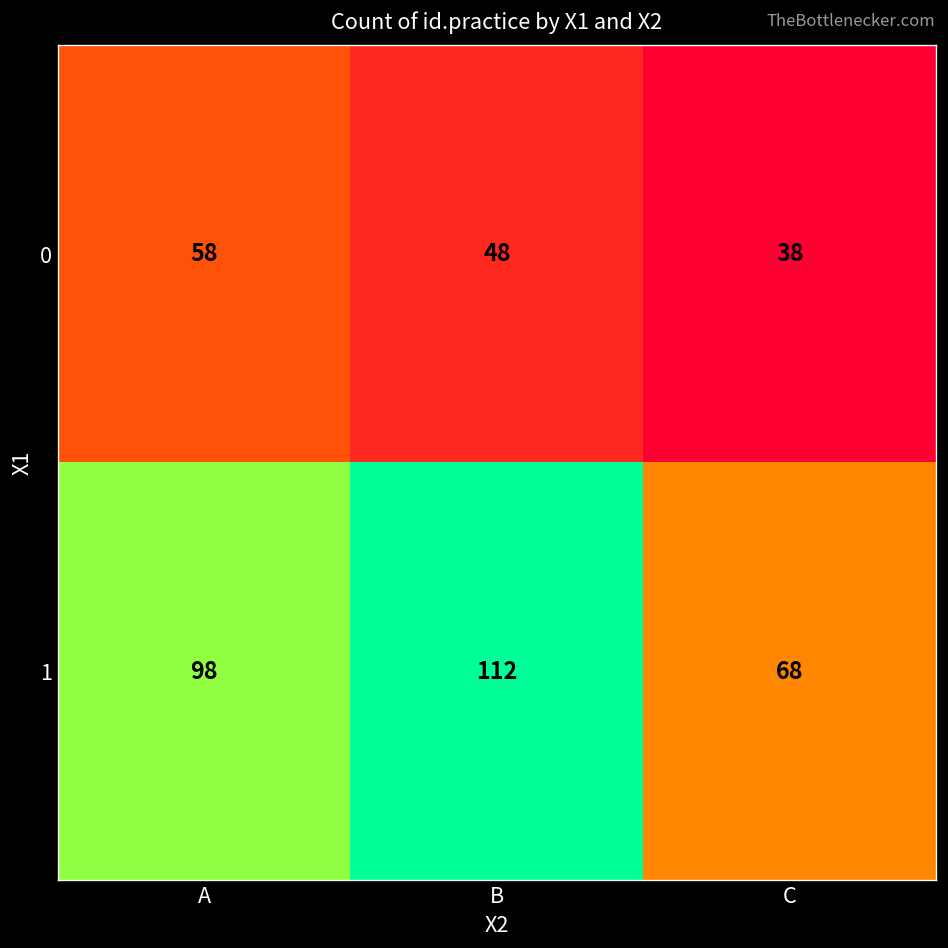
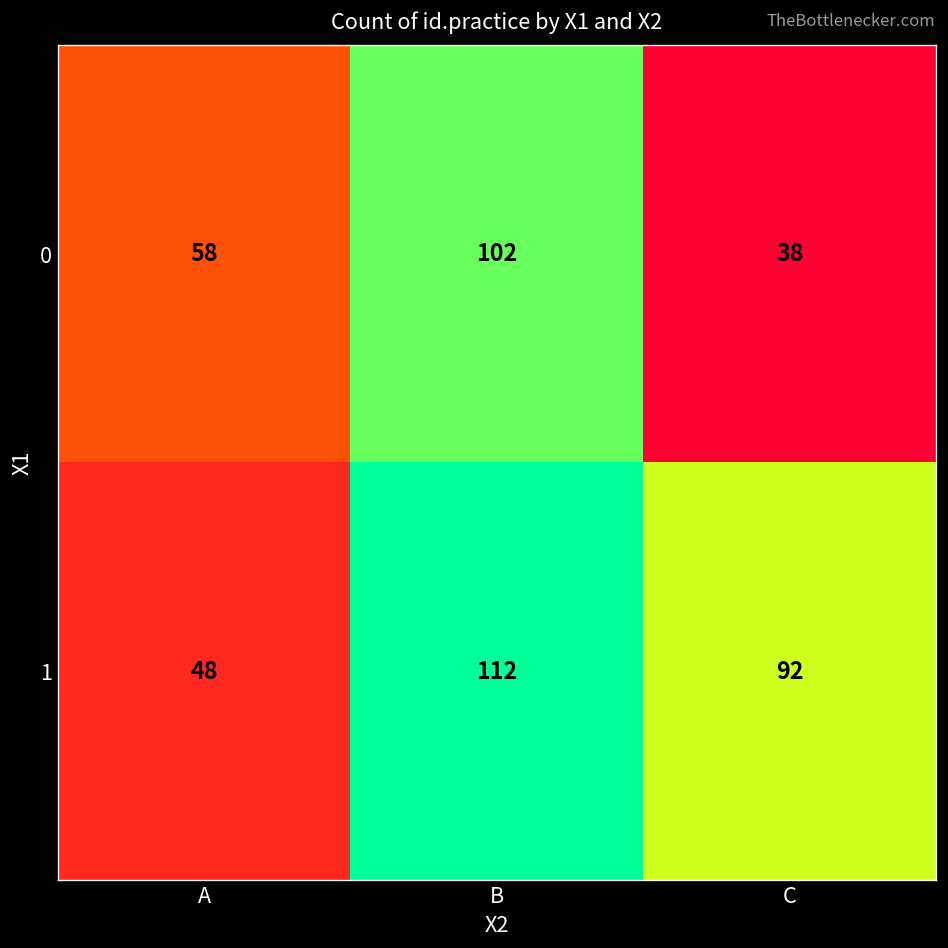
  {
    "0": {
      "A": 58,
-     "B": 48,
+     "B": 102,
      "C": 38
    },
    "1": {
-     "A": 98,
+     "A": 48,
      "B": 112,
-     "C": 68
+     "C": 92
    }
  }
